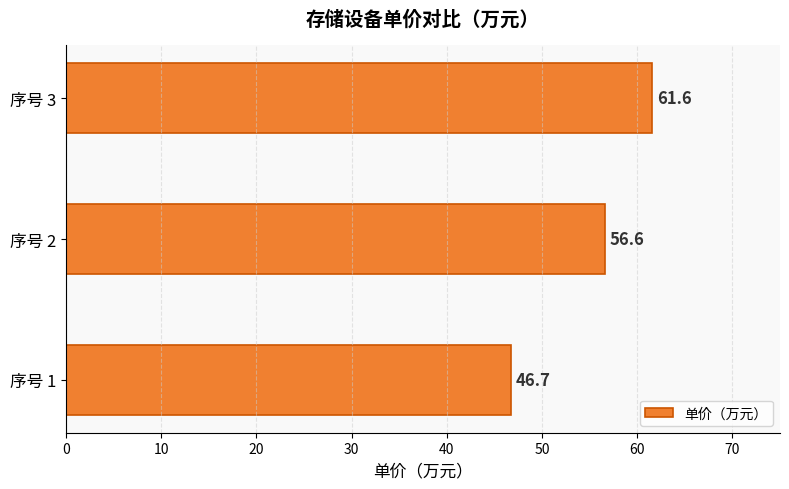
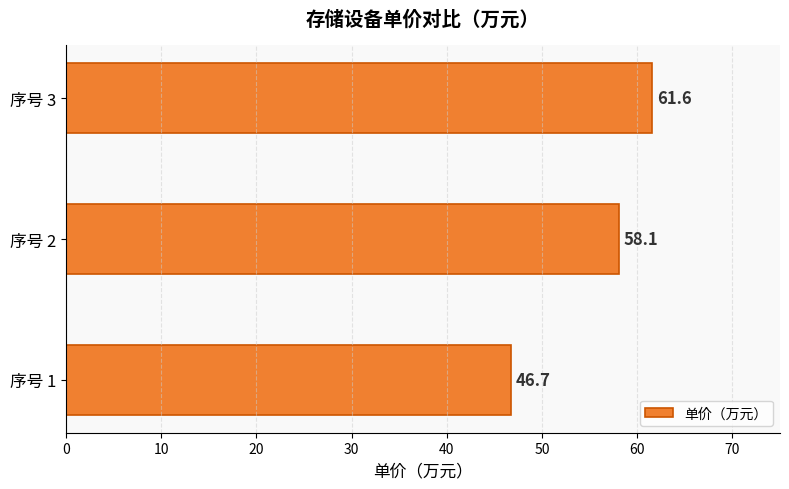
  {
    "序号 3": 61.6,
-   "序号 2": 56.6,
+   "序号 2": 58.1,
    "序号 1": 46.7
  }
